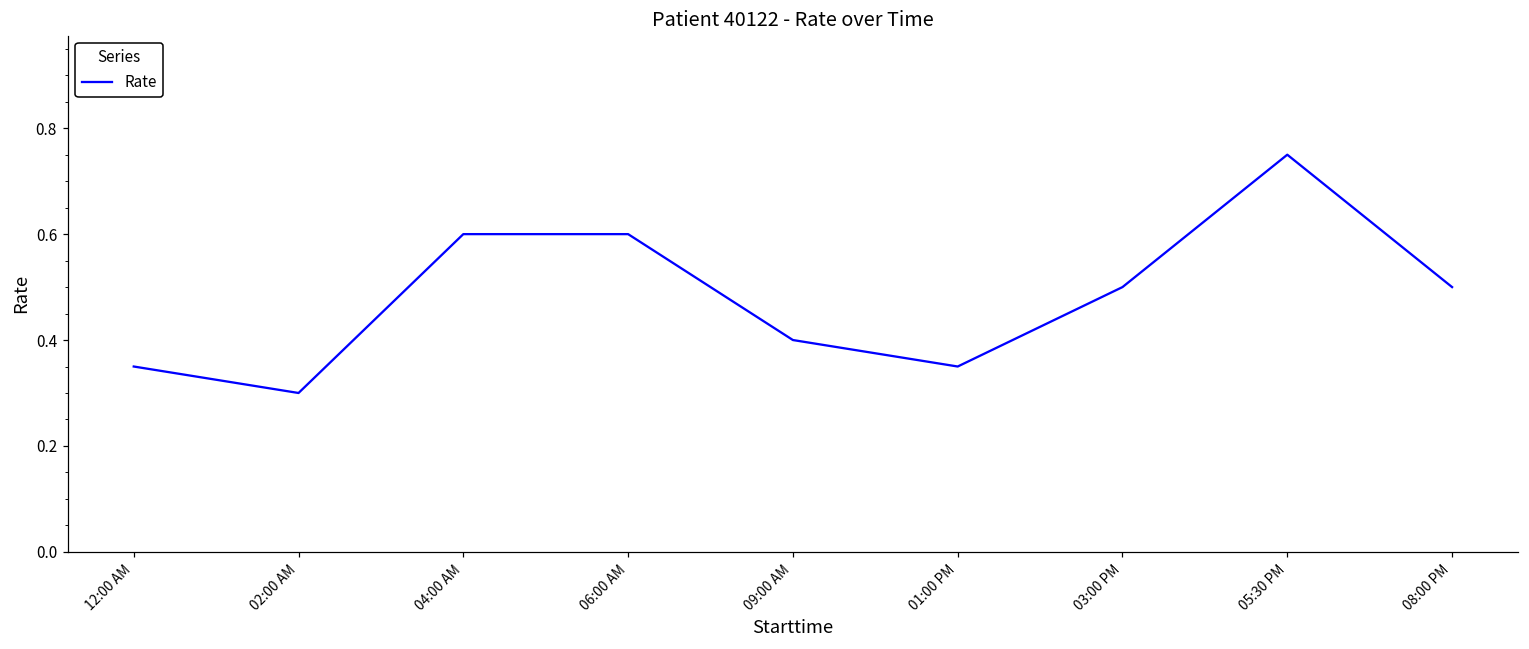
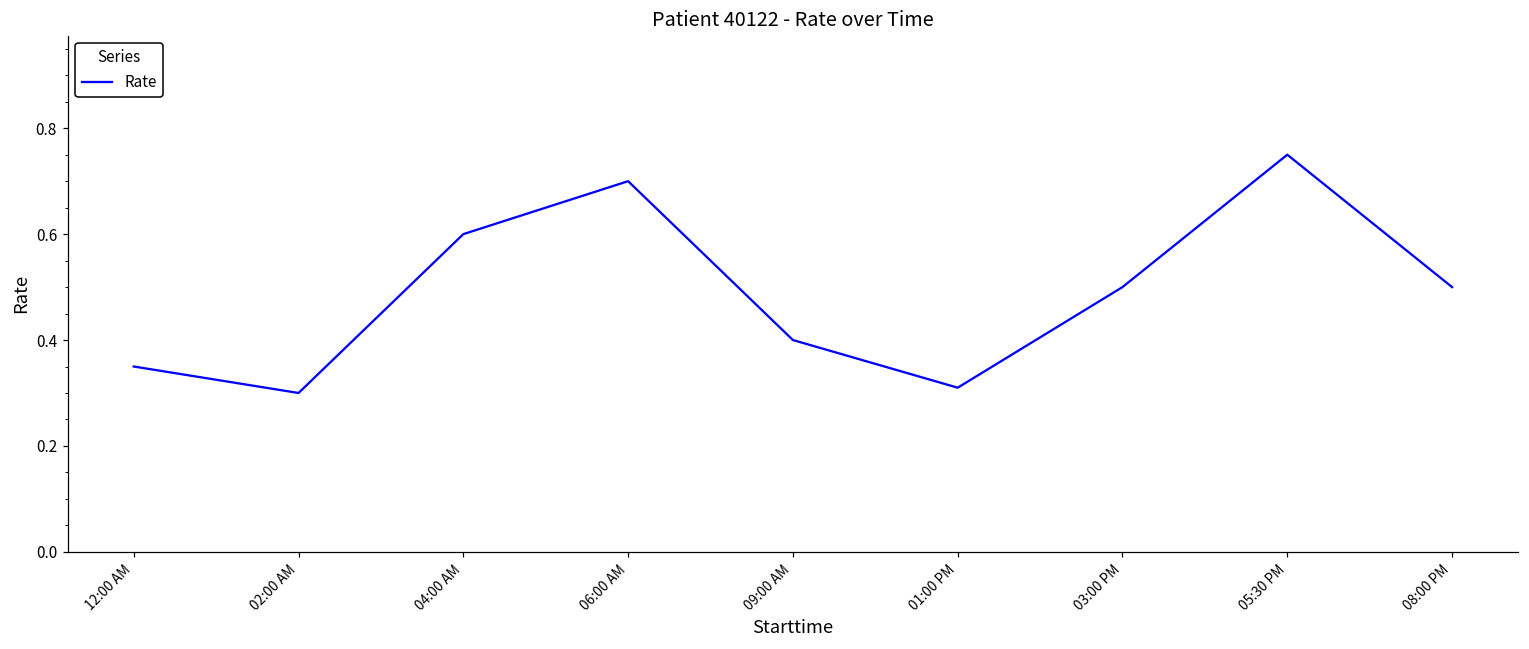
  {
    "12:00 AM": 0.35,
    "02:00 AM": 0.30,
    "04:00 AM": 0.60,
-   "06:00 AM": 0.6,
+   "06:00 AM": 0.7,
    "09:00 AM": 0.40,
-   "01:00 PM": 0.35,
+   "01:00 PM": 0.31,
    "03:00 PM": 0.50,
    "05:30 PM": 0.75,
    "08:00 PM": 0.50
  }
